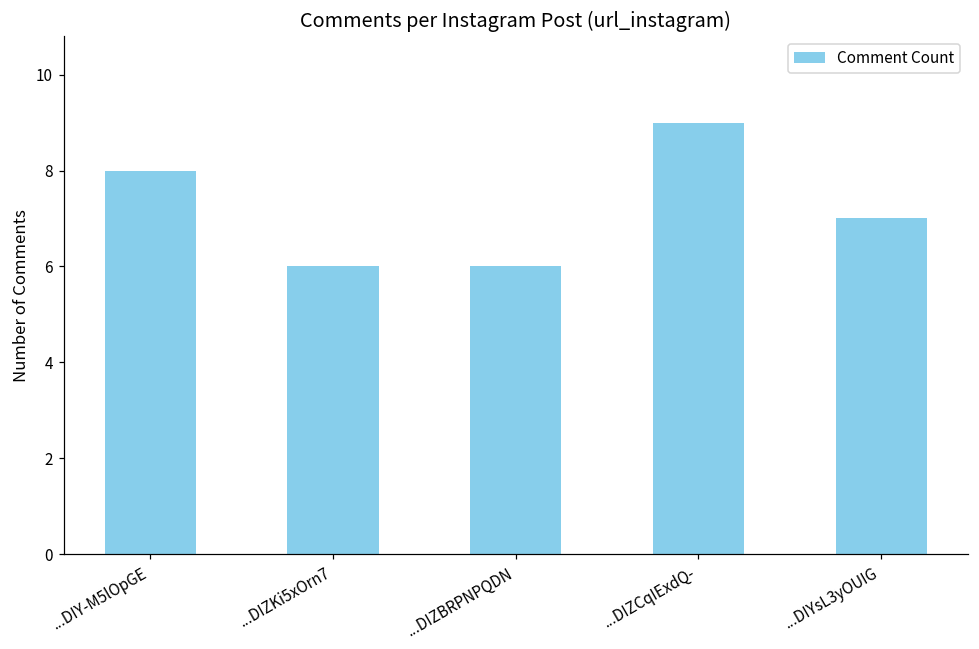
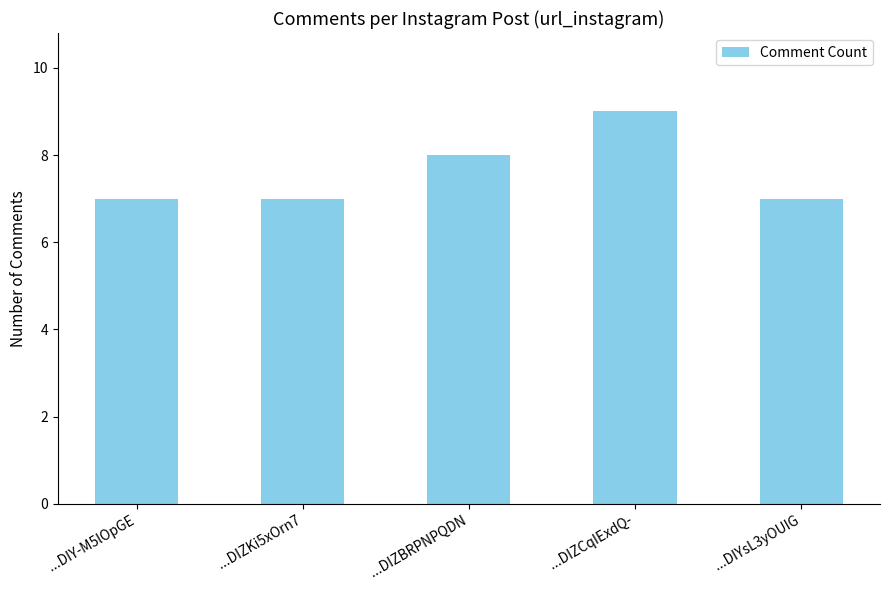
  {
-   "...DIY-M5lOpGE": 8,
-   "...DIZKi5xOrn7": 6,
-   "...DIZBRPNPQDN": 6,
+   "...DIY-M5lOpGE": 7,
+   "...DIZKi5xOrn7": 7,
+   "...DIZBRPNPQDN": 8,
    "...DIZCqIExdQ-": 9,
    "...DIYsL3yOUIG": 7
  }
